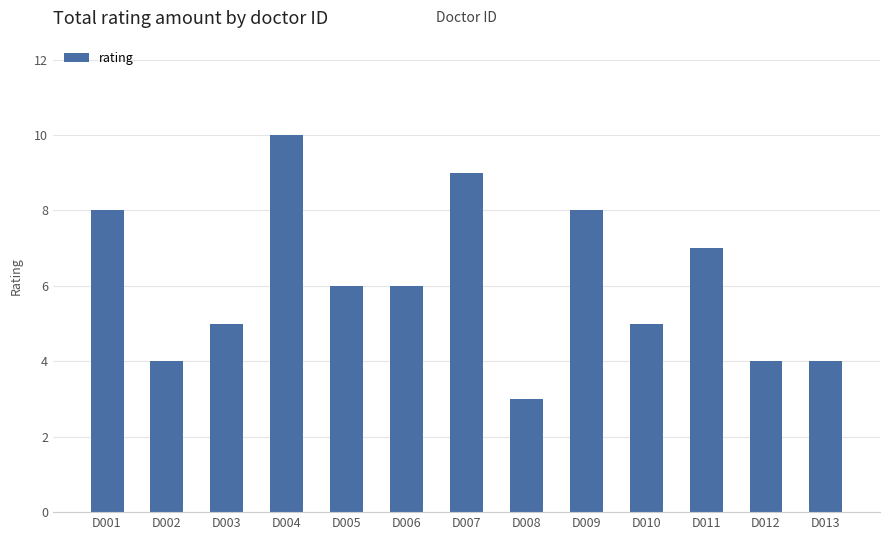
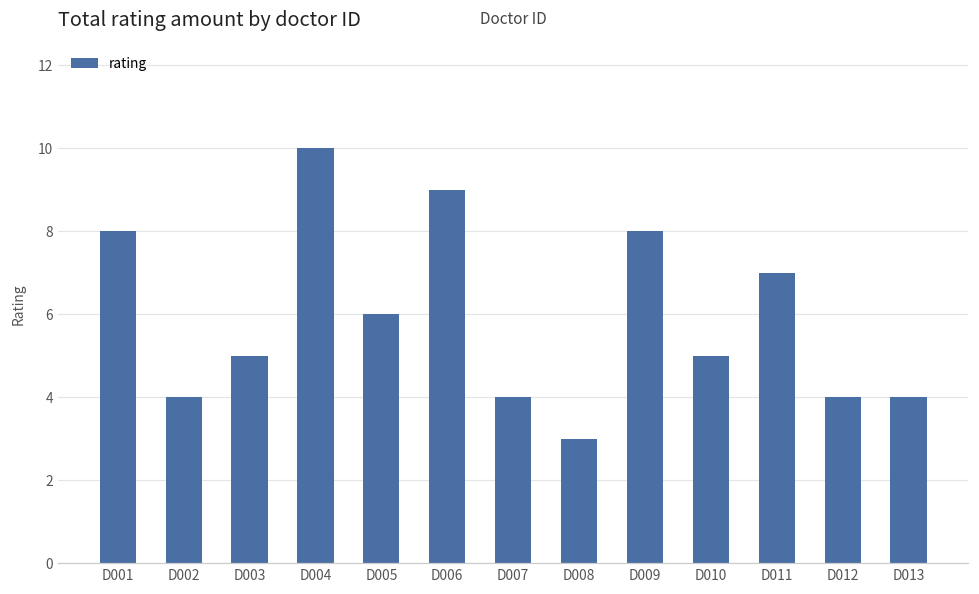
  {
    "D001": 8,
    "D002": 4,
    "D003": 5,
    "D004": 10,
    "D005": 6,
-   "D006": 6,
-   "D007": 9,
+   "D006": 9,
+   "D007": 4,
    "D008": 3,
    "D009": 8,
    "D010": 5,
    "D011": 7,
    "D012": 4,
    "D013": 4
  }
